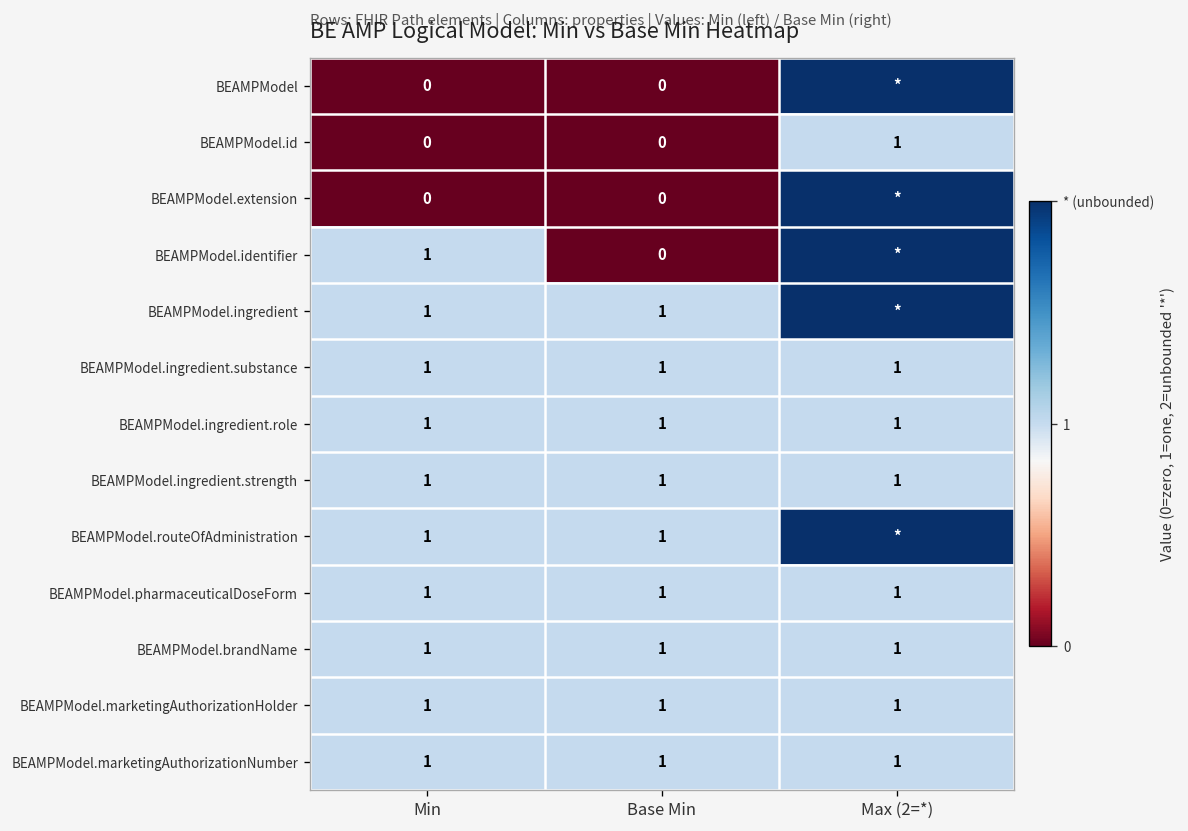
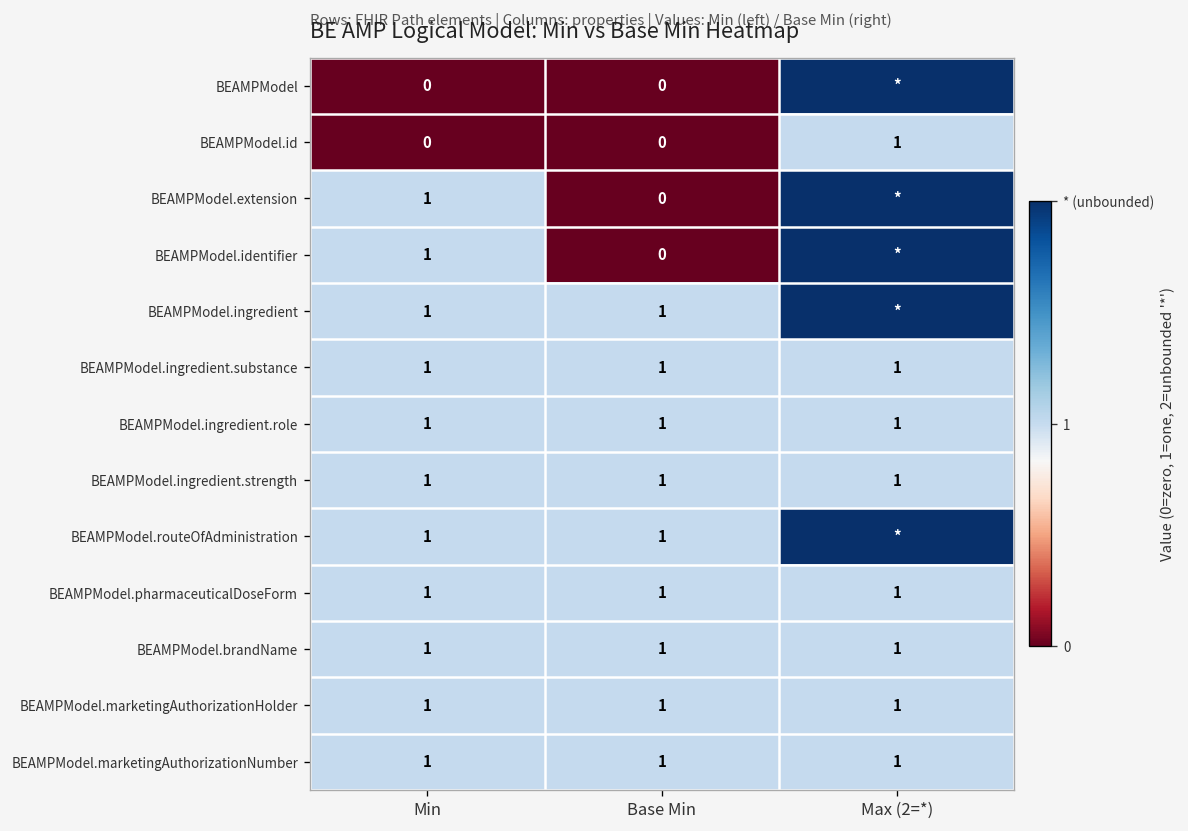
  {
    "BEAMPModel": {
      "Min": 0,
      "Base Min": 0
    },
    "BEAMPModel.id": {
      "Min": 0,
      "Base Min": 0,
      "Max (2=*)": 1
    },
    "BEAMPModel.extension": {
-     "Min": 0,
+     "Min": 1,
      "Base Min": 0
    },
    "BEAMPModel.identifier": {
      "Min": 1,
      "Base Min": 0
    },
    "BEAMPModel.ingredient": {
      "Min": 1,
      "Base Min": 1
    },
    "BEAMPModel.ingredient.substance": {
      "Min": 1,
      "Base Min": 1,
      "Max (2=*)": 1
    },
    "BEAMPModel.ingredient.role": {
      "Min": 1,
      "Base Min": 1,
      "Max (2=*)": 1
    },
    "BEAMPModel.ingredient.strength": {
      "Min": 1,
      "Base Min": 1,
      "Max (2=*)": 1
    },
    "BEAMPModel.routeOfAdministration": {
      "Min": 1,
      "Base Min": 1
    },
    "BEAMPModel.pharmaceuticalDoseForm": {
      "Min": 1,
      "Base Min": 1,
      "Max (2=*)": 1
    },
    "BEAMPModel.brandName": {
      "Min": 1,
      "Base Min": 1,
      "Max (2=*)": 1
    },
    "BEAMPModel.marketingAuthorizationHolder": {
      "Min": 1,
      "Base Min": 1,
      "Max (2=*)": 1
    },
    "BEAMPModel.marketingAuthorizationNumber": {
      "Min": 1,
      "Base Min": 1,
      "Max (2=*)": 1
    }
  }
